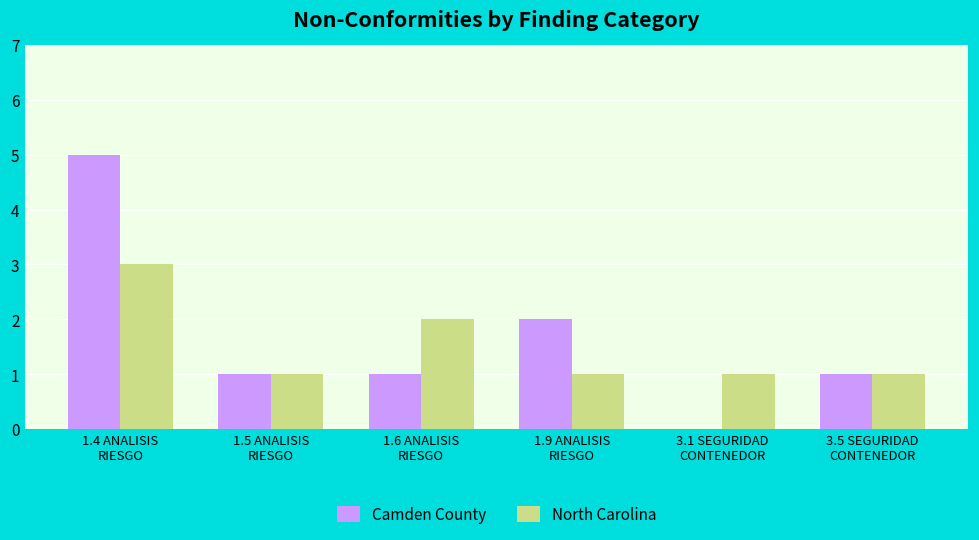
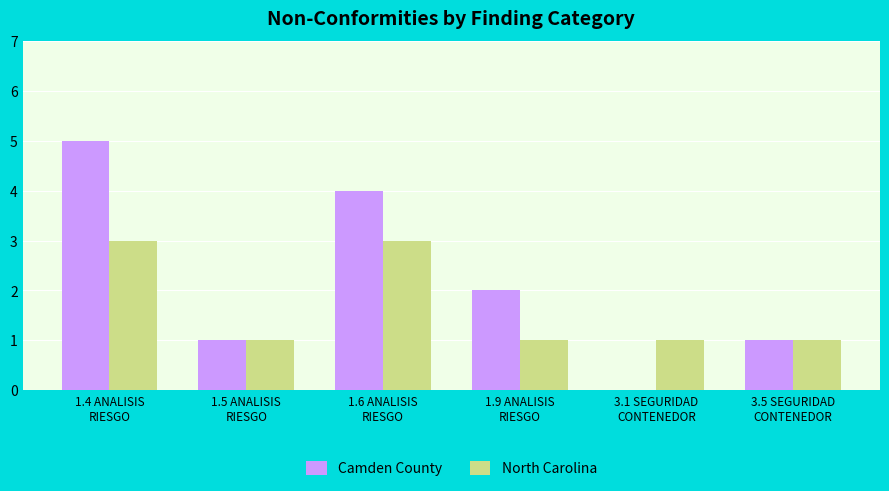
  {
    "Camden County": {
      "1.4 ANALISIS RIESGO": 5,
      "1.5 ANALISIS RIESGO": 1,
-     "1.6 ANALISIS RIESGO": 1,
+     "1.6 ANALISIS RIESGO": 4,
      "1.9 ANALISIS RIESGO": 2,
      "3.1 SEGURIDAD CONTENEDOR": 0,
      "3.5 SEGURIDAD CONTENEDOR": 1
    },
    "North Carolina": {
      "1.4 ANALISIS RIESGO": 3,
      "1.5 ANALISIS RIESGO": 1,
-     "1.6 ANALISIS RIESGO": 2,
+     "1.6 ANALISIS RIESGO": 3,
      "1.9 ANALISIS RIESGO": 1,
      "3.1 SEGURIDAD CONTENEDOR": 1,
      "3.5 SEGURIDAD CONTENEDOR": 1
    }
  }
